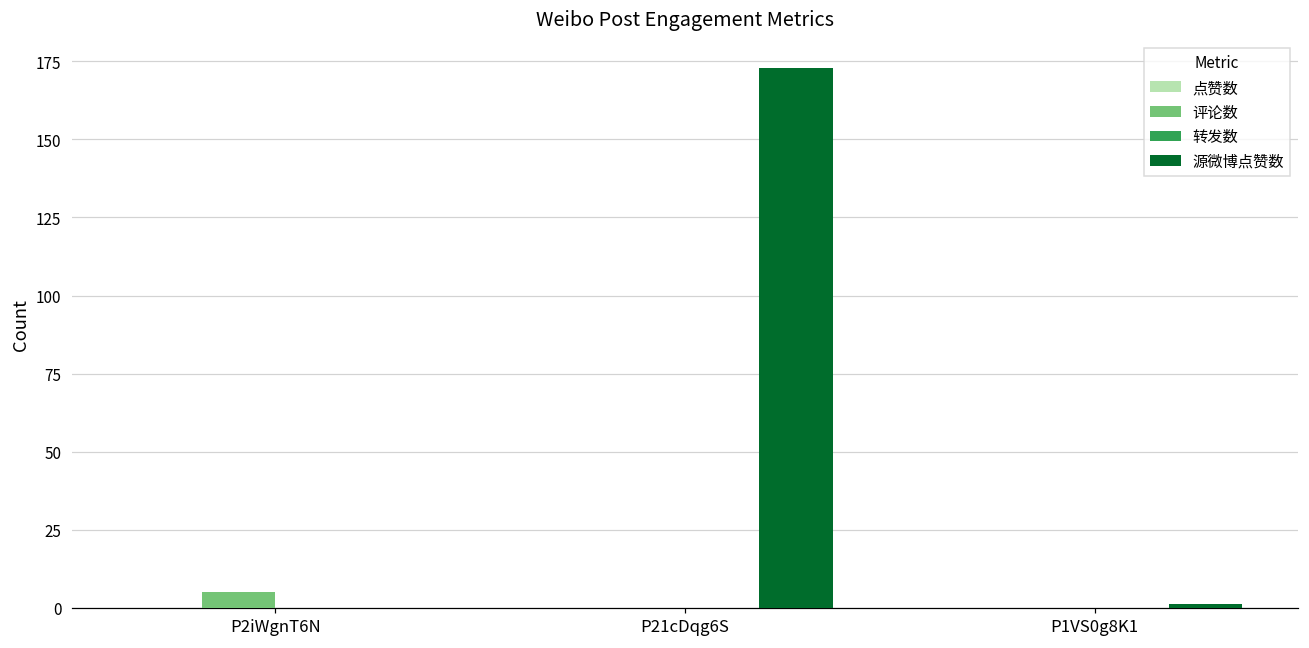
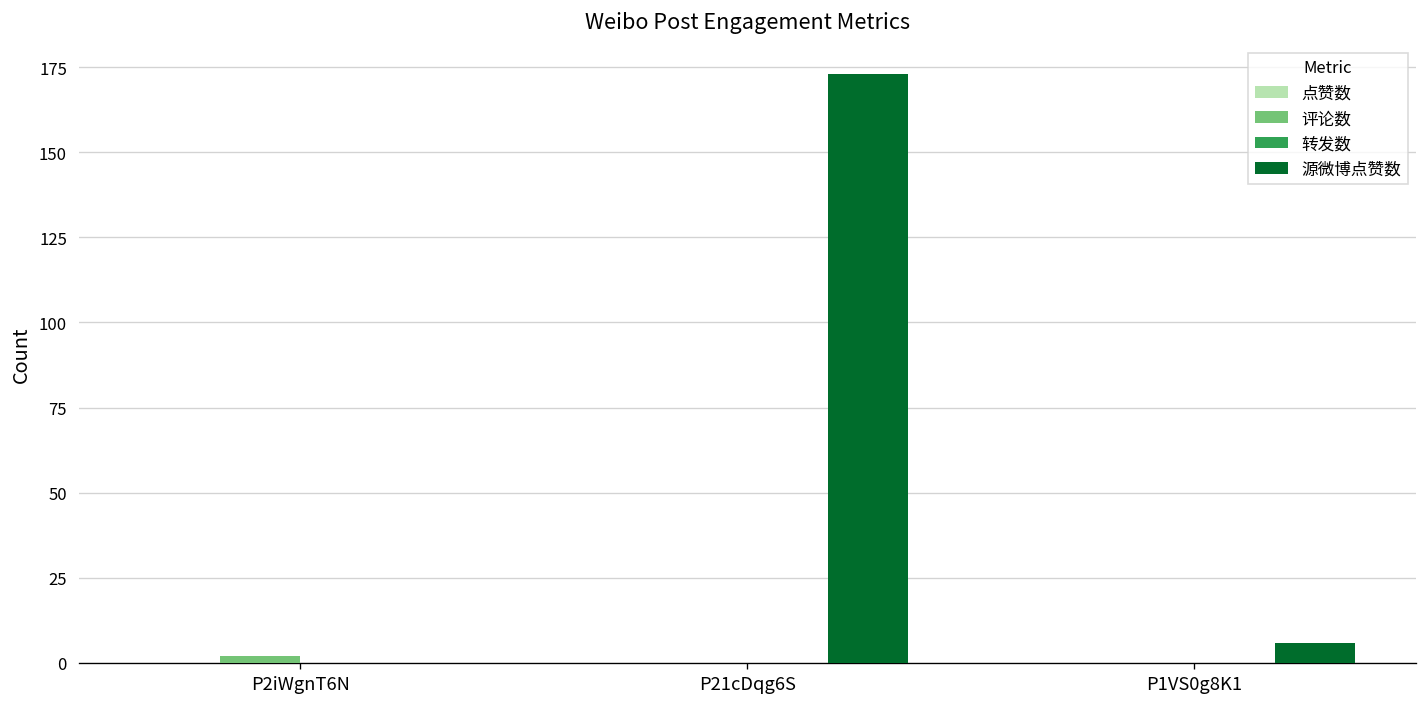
  {
    "点赞数": {
      "P2iWgnT6N": 0,
      "P21cDqg6S": 0,
      "P1VS0g8K1": 0
    },
    "评论数": {
-     "P2iWgnT6N": 5,
+     "P2iWgnT6N": 2,
      "P21cDqg6S": 0,
      "P1VS0g8K1": 0
    },
    "转发数": {
      "P2iWgnT6N": 0,
      "P21cDqg6S": 0,
      "P1VS0g8K1": 0
    },
    "源微博点赞数": {
      "P2iWgnT6N": 0,
      "P21cDqg6S": 173,
-     "P1VS0g8K1": 1
+     "P1VS0g8K1": 6
    }
  }
